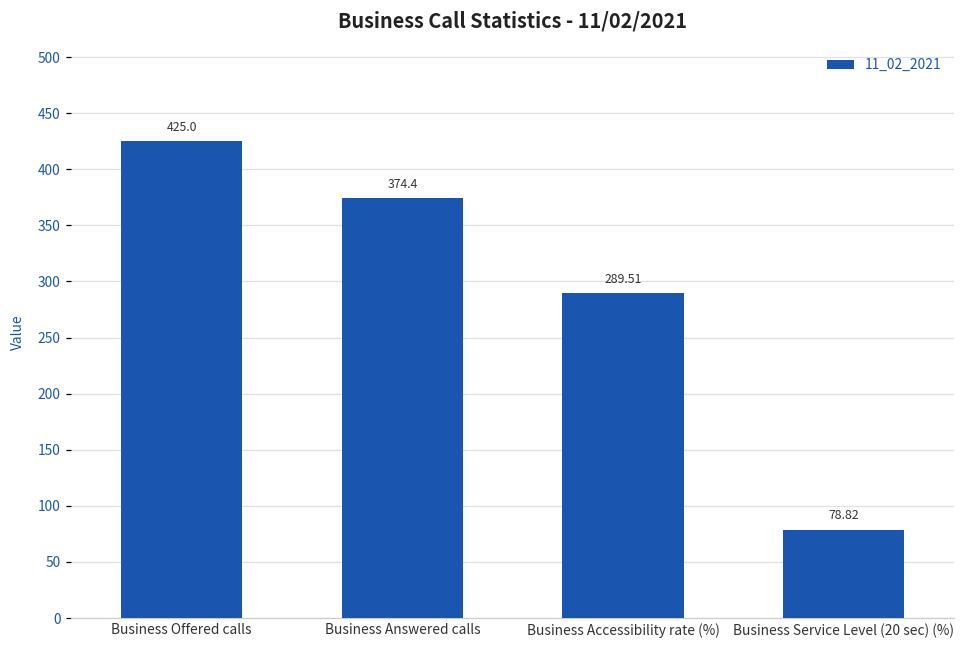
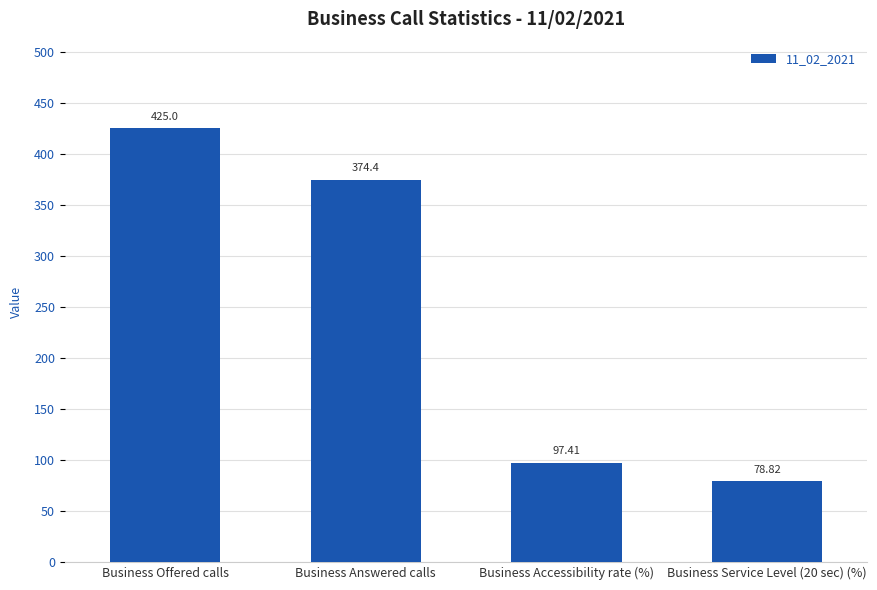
  {
    "Business Offered calls": 425.0,
    "Business Answered calls": 374.4,
-   "Business Accessibility rate (%)": 289.51,
+   "Business Accessibility rate (%)": 97.41,
    "Business Service Level (20 sec) (%)": 78.82
  }
